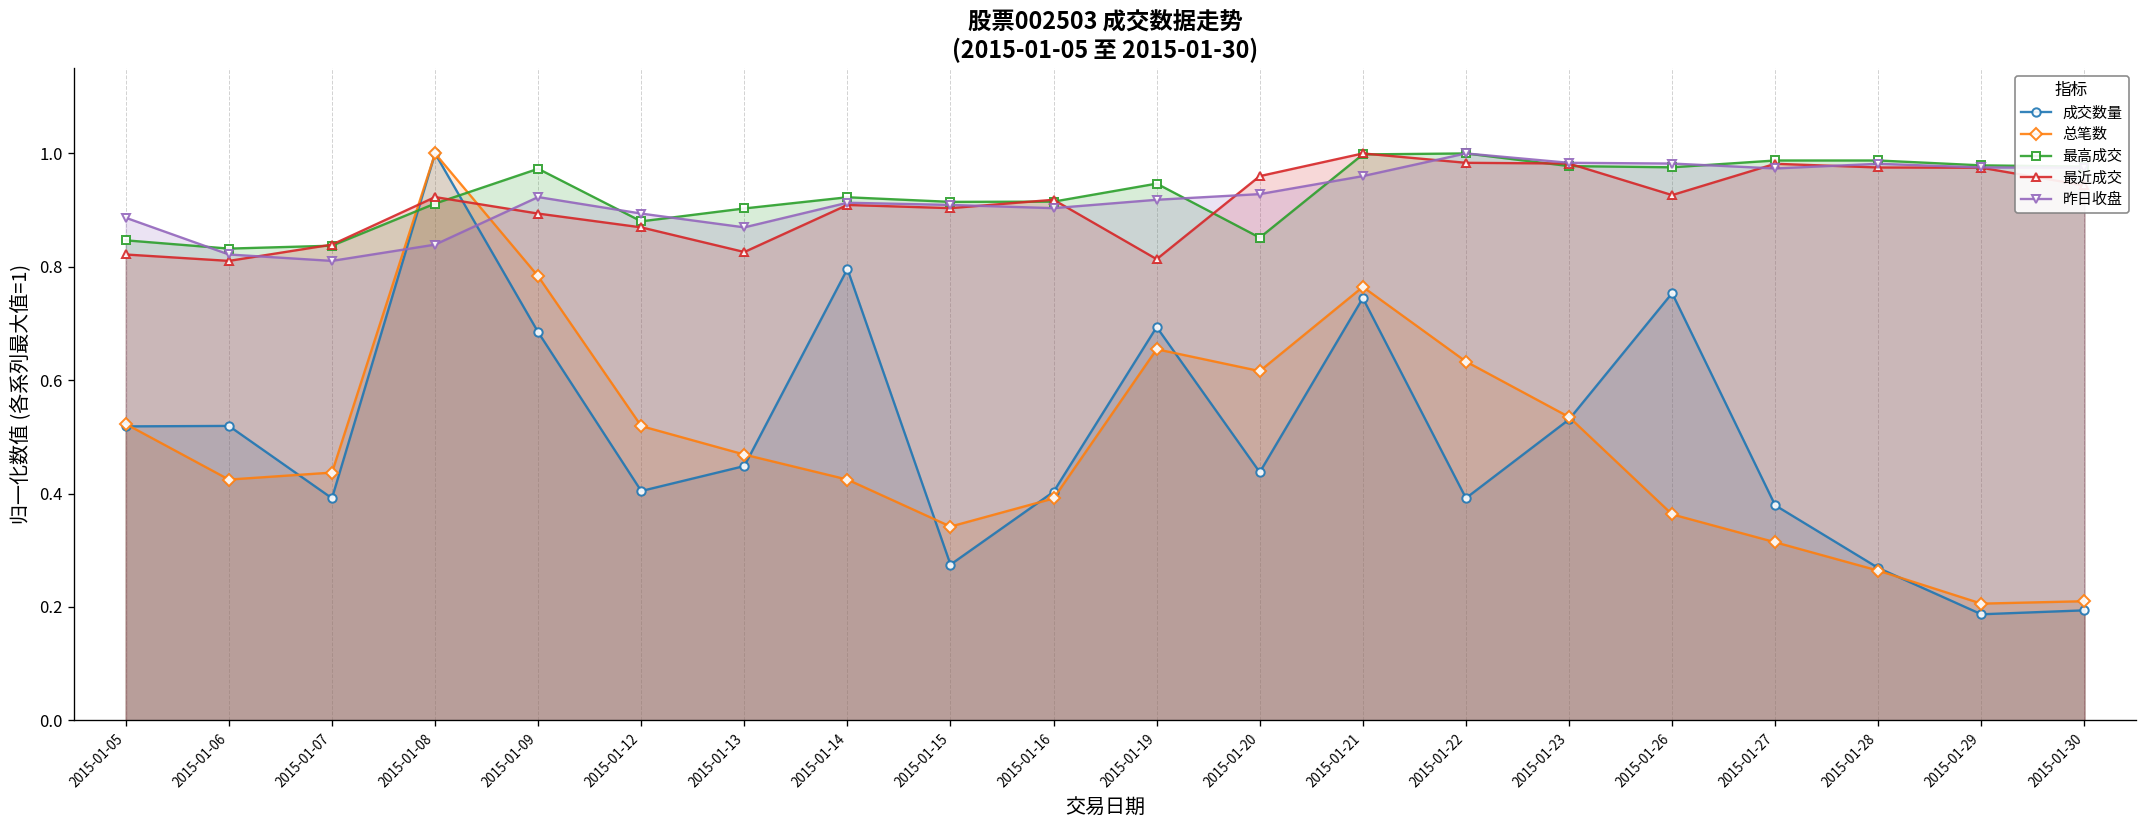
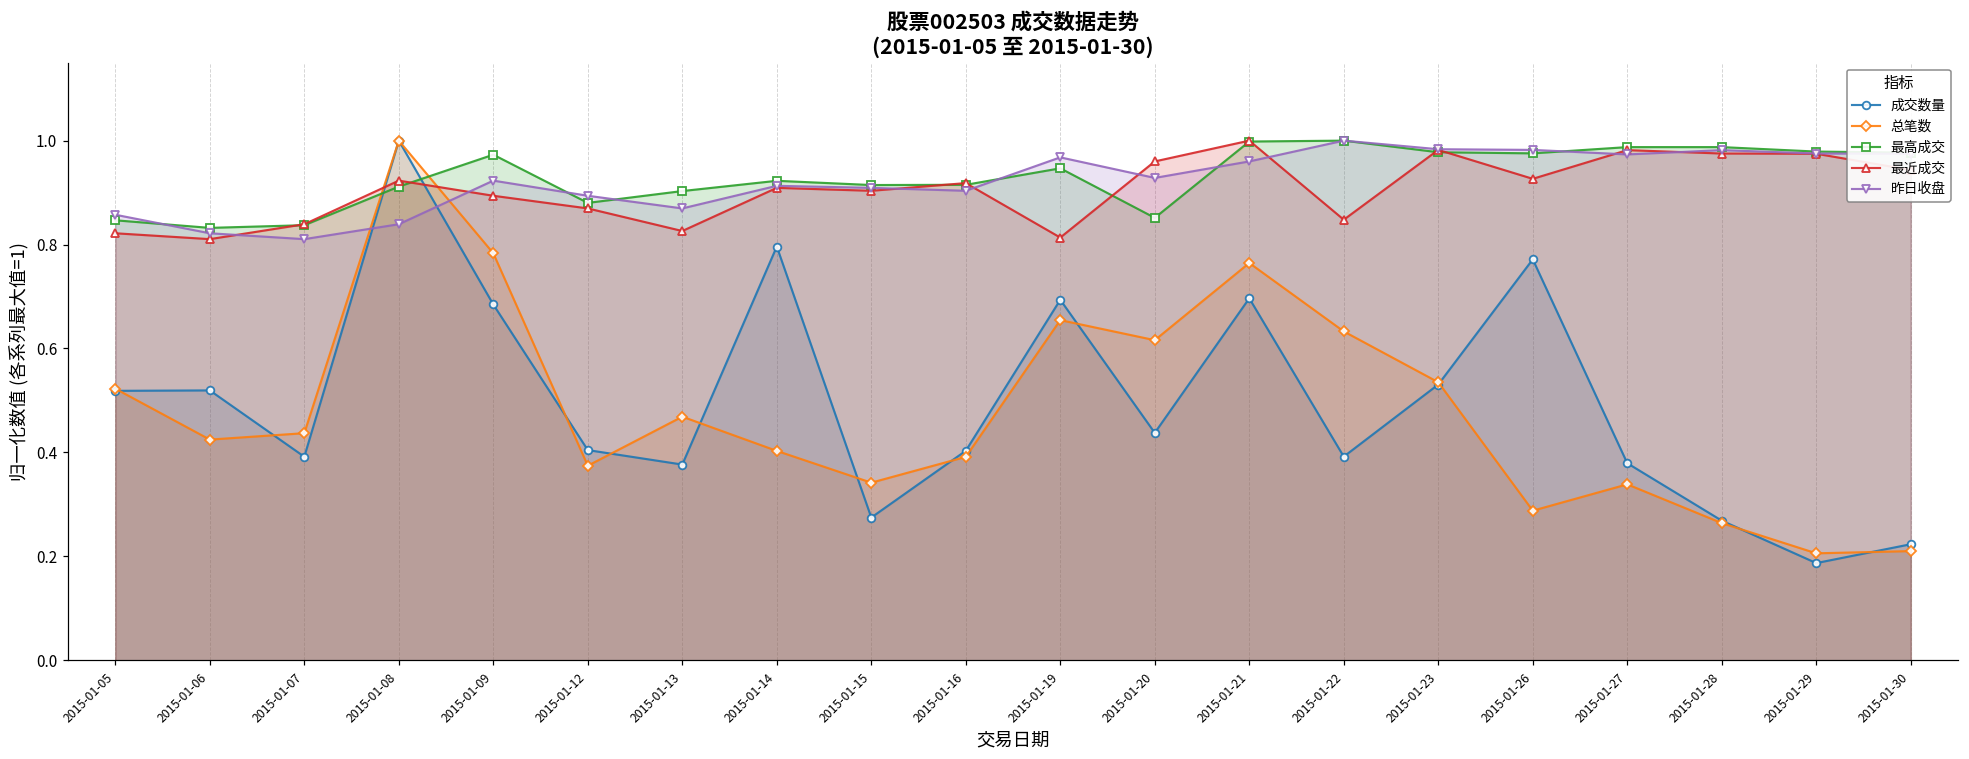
  {
    "成交数量": {
      "2015-01-06": 0.52,
      "2015-01-07": 0.39,
      "2015-01-09": 0.68,
      "2015-01-12": 0.40,
-     "2015-01-13": 0.45,
+     "2015-01-13": 0.38,
      "2015-01-14": 0.80,
      "2015-01-15": 0.27,
      "2015-01-16": 0.40,
      "2015-01-19": 0.69,
      "2015-01-20": 0.44,
-     "2015-01-21": 0.74,
+     "2015-01-21": 0.70,
      "2015-01-22": 0.39,
-     "2015-01-26": 0.75,
+     "2015-01-26": 0.77,
      "2015-01-27": 0.38,
      "2015-01-29": 0.19,
-     "2015-01-30": 0.19
+     "2015-01-30": 0.22
    },
    "总笔数": {
      "2015-01-06": 0.42,
      "2015-01-07": 0.44,
      "2015-01-09": 0.78,
-     "2015-01-12": 0.52,
+     "2015-01-12": 0.37,
      "2015-01-13": 0.47,
-     "2015-01-14": 0.42,
+     "2015-01-14": 0.40,
      "2015-01-15": 0.34,
      "2015-01-16": 0.39,
      "2015-01-19": 0.65,
      "2015-01-20": 0.62,
      "2015-01-21": 0.76,
      "2015-01-22": 0.63,
-     "2015-01-26": 0.36,
-     "2015-01-27": 0.31,
+     "2015-01-26": 0.29,
+     "2015-01-27": 0.34,
      "2015-01-29": 0.21,
      "2015-01-30": 0.21
    },
    "最高成交": {
      "2015-01-05": 0.85,
      "2015-01-06": 0.83,
      "2015-01-08": 0.91,
      "2015-01-09": 0.97,
      "2015-01-12": 0.88,
      "2015-01-13": 0.90,
      "2015-01-14": 0.92,
      "2015-01-15": 0.91,
      "2015-01-19": 0.95,
      "2015-01-20": 0.85,
      "2015-01-26": 0.98,
      "2015-01-27": 0.99,
      "2015-01-28": 0.99
    },
    "最近成交": {
      "2015-01-05": 0.82,
      "2015-01-06": 0.81,
      "2015-01-08": 0.92,
      "2015-01-09": 0.89,
      "2015-01-12": 0.87,
      "2015-01-13": 0.83,
      "2015-01-15": 0.90,
      "2015-01-19": 0.81,
      "2015-01-20": 0.96,
-     "2015-01-22": 0.98,
+     "2015-01-22": 0.85,
      "2015-01-26": 0.93,
      "2015-01-27": 0.98,
      "2015-01-28": 0.98
    },
    "昨日收盘": {
-     "2015-01-05": 0.89,
+     "2015-01-05": 0.86,
      "2015-01-06": 0.82,
      "2015-01-07": 0.81,
      "2015-01-08": 0.84,
      "2015-01-09": 0.92,
      "2015-01-12": 0.89,
      "2015-01-13": 0.87,
      "2015-01-15": 0.91,
      "2015-01-16": 0.90,
-     "2015-01-19": 0.92,
+     "2015-01-19": 0.97,
      "2015-01-20": 0.93,
      "2015-01-21": 0.96,
      "2015-01-26": 0.98,
      "2015-01-27": 0.97,
      "2015-01-28": 0.98
    }
  }
